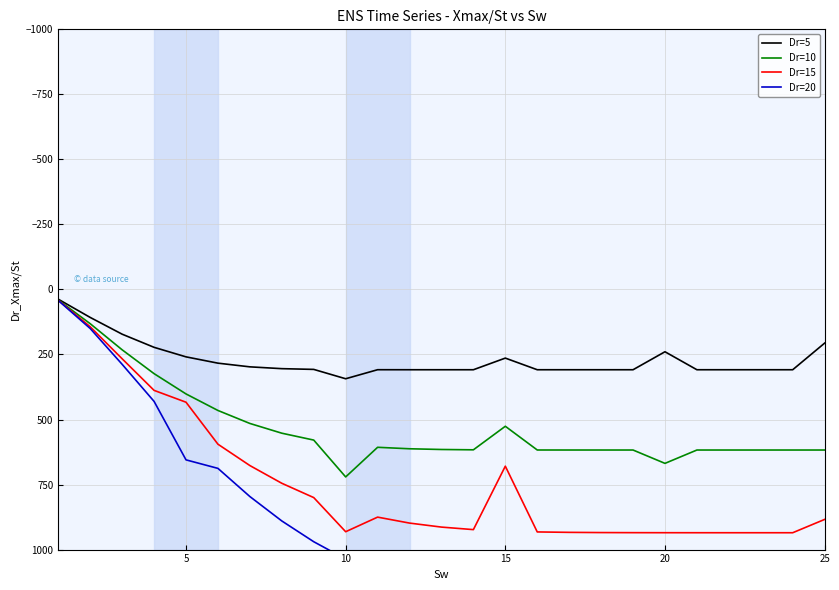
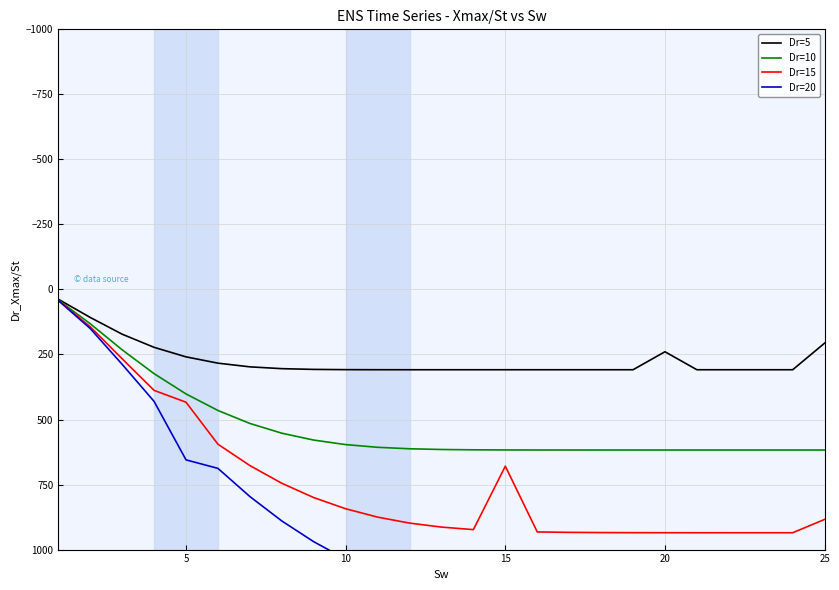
  {
    "Dr=5": {
      "5": 260,
-     "10": 340,
-     "15": 260,
+     "10": 310,
+     "15": 310,
      "20": 240,
      "25": 210
    },
    "Dr=10": {
      "5": 400,
-     "10": 720,
-     "15": 530,
-     "20": 670,
+     "10": 600,
+     "15": 620,
+     "20": 620,
      "25": 620
    },
    "Dr=15": {
      "5": 430,
-     "10": 930,
+     "10": 840,
      "15": 680,
      "20": 940,
      "25": 880
    },
    "Dr=20": {
      "5": 660
    }
  }
